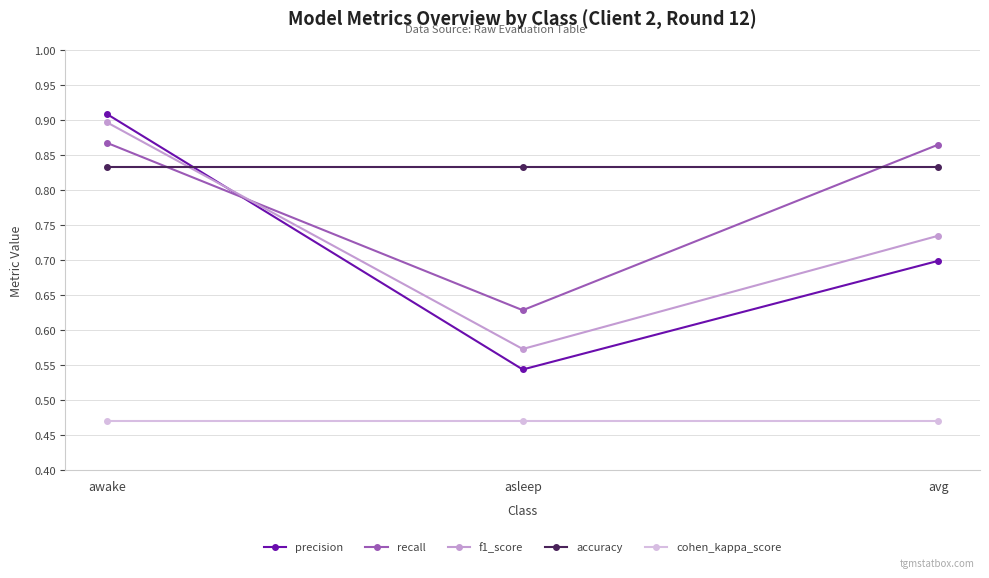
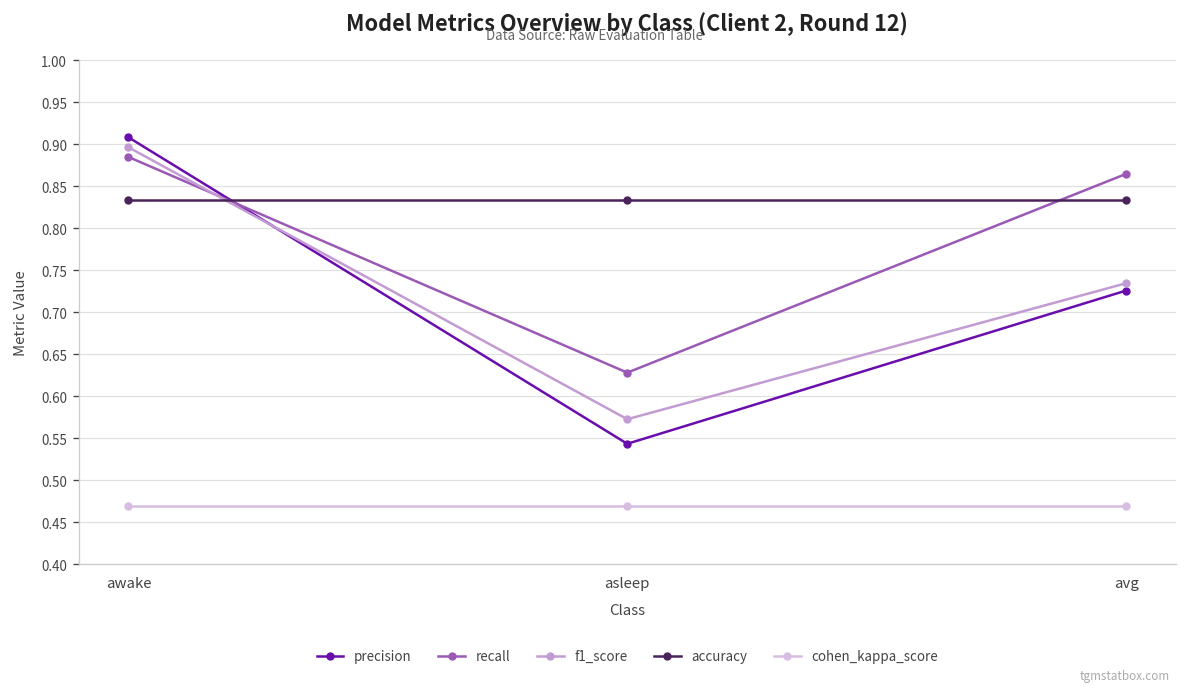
  {
    "precision": {
      "awake": 0.91,
      "asleep": 0.54,
-     "avg": 0.70
+     "avg": 0.73
    },
    "recall": {
-     "awake": 0.87,
+     "awake": 0.89,
      "asleep": 0.63,
      "avg": 0.86
    },
    "accuracy": {
      "awake": 0.83,
      "asleep": 0.83,
      "avg": 0.83
    }
  }
